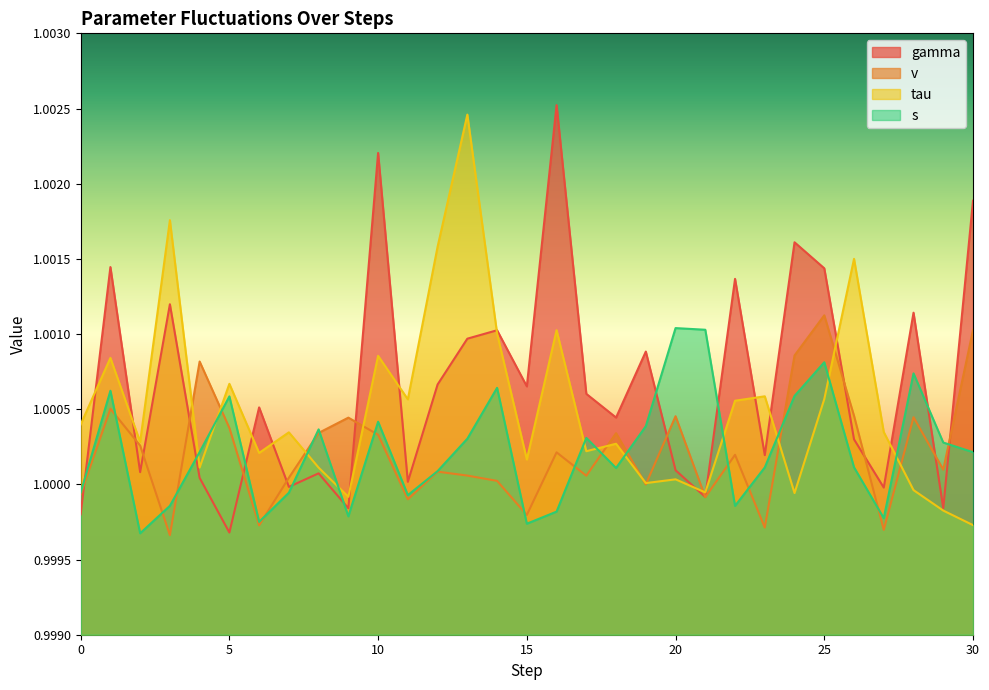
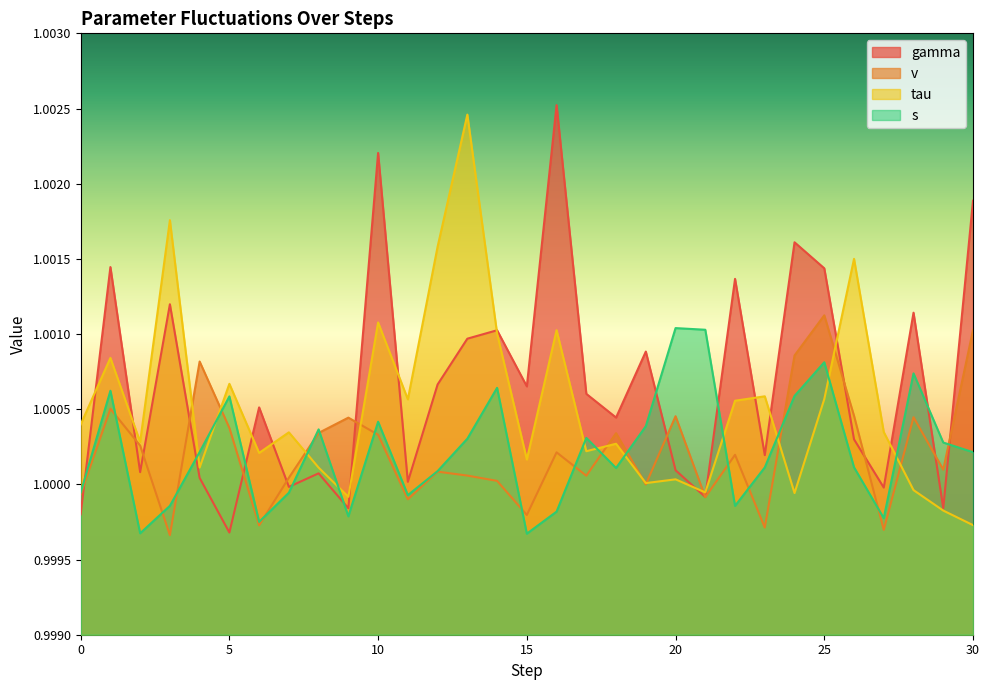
  {
    "tau": {
      "0": 1.00040,
      "5": 1.00067,
-     "10": 1.00085,
+     "10": 1.00108,
      "15": 1.00017,
      "20": 1.00003,
      "25": 1.00057,
      "30": 0.99973
    },
    "s": {
      "5": 1.00059,
      "10": 1.00042,
-     "15": 0.99974,
+     "15": 0.99967,
      "20": 1.00104,
      "25": 1.00081,
      "30": 1.00021
    }
  }
